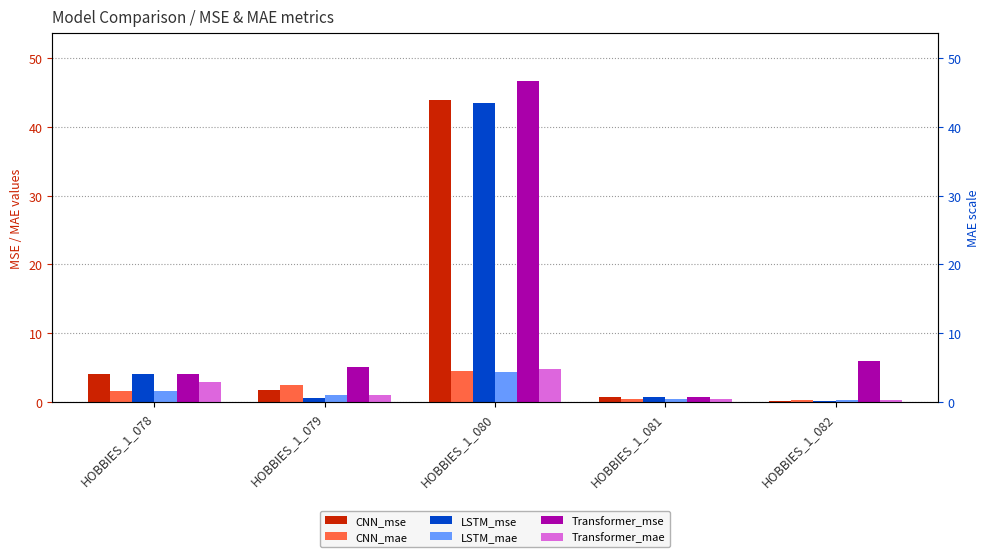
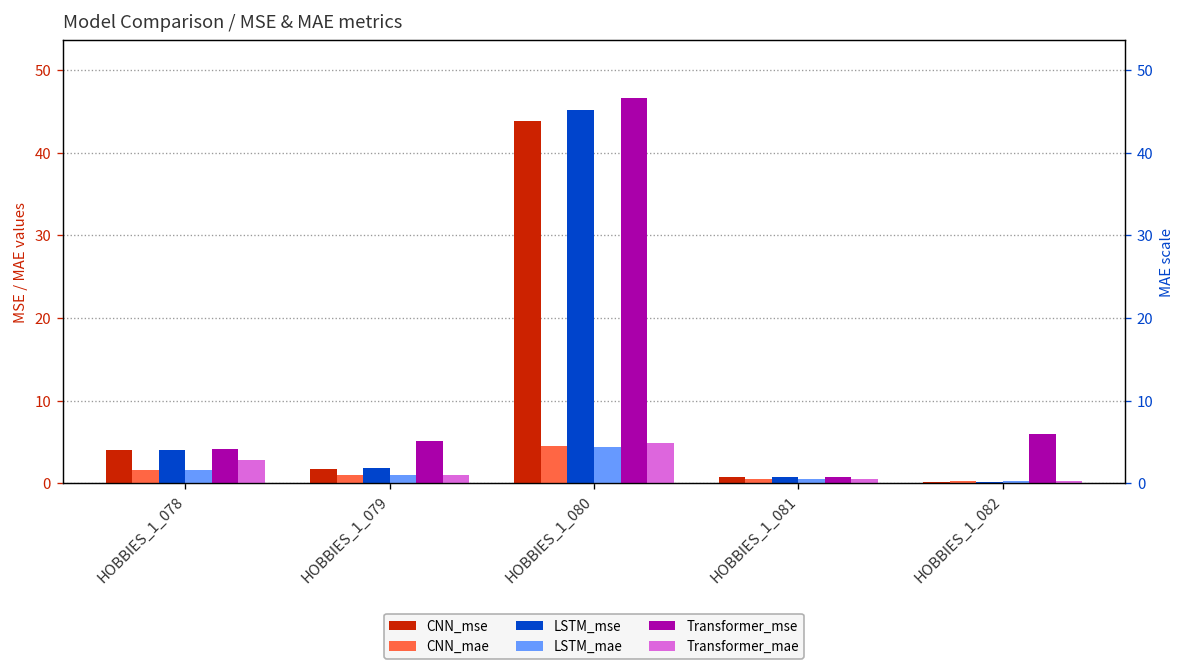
  {
    "CNN_mse": {
      "HOBBIES_1_078": 4,
      "HOBBIES_1_079": 2,
      "HOBBIES_1_080": 44,
      "HOBBIES_1_081": 1
    },
    "CNN_mae": {
      "HOBBIES_1_078": 2,
-     "HOBBIES_1_079": 3,
+     "HOBBIES_1_079": 1,
      "HOBBIES_1_080": 4,
      "HOBBIES_1_081": 1
    },
    "LSTM_mse": {
      "HOBBIES_1_078": 4,
-     "HOBBIES_1_079": 1,
-     "HOBBIES_1_080": 43,
+     "HOBBIES_1_079": 2,
+     "HOBBIES_1_080": 45,
      "HOBBIES_1_081": 1
    },
    "LSTM_mae": {
      "HOBBIES_1_078": 2,
      "HOBBIES_1_079": 1,
      "HOBBIES_1_080": 4,
      "HOBBIES_1_081": 1
    },
    "Transformer_mse": {
      "HOBBIES_1_078": 4,
      "HOBBIES_1_079": 5,
      "HOBBIES_1_080": 47,
      "HOBBIES_1_081": 1,
      "HOBBIES_1_082": 6
    },
    "Transformer_mae": {
      "HOBBIES_1_078": 3,
      "HOBBIES_1_079": 1,
      "HOBBIES_1_080": 5,
      "HOBBIES_1_081": 1
    }
  }
